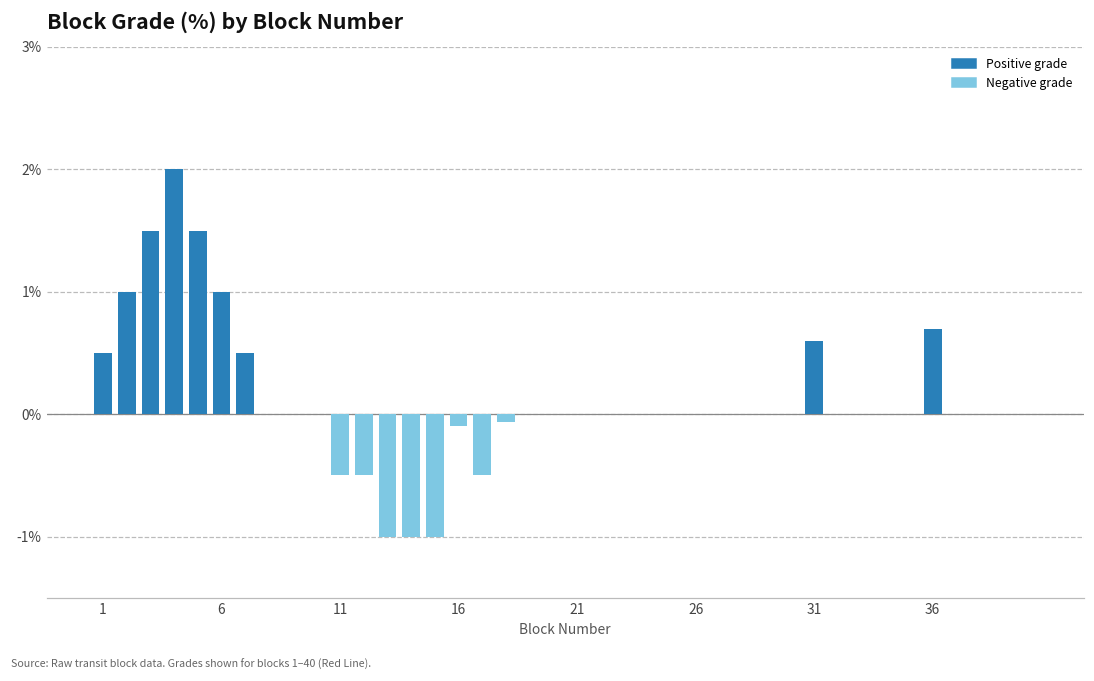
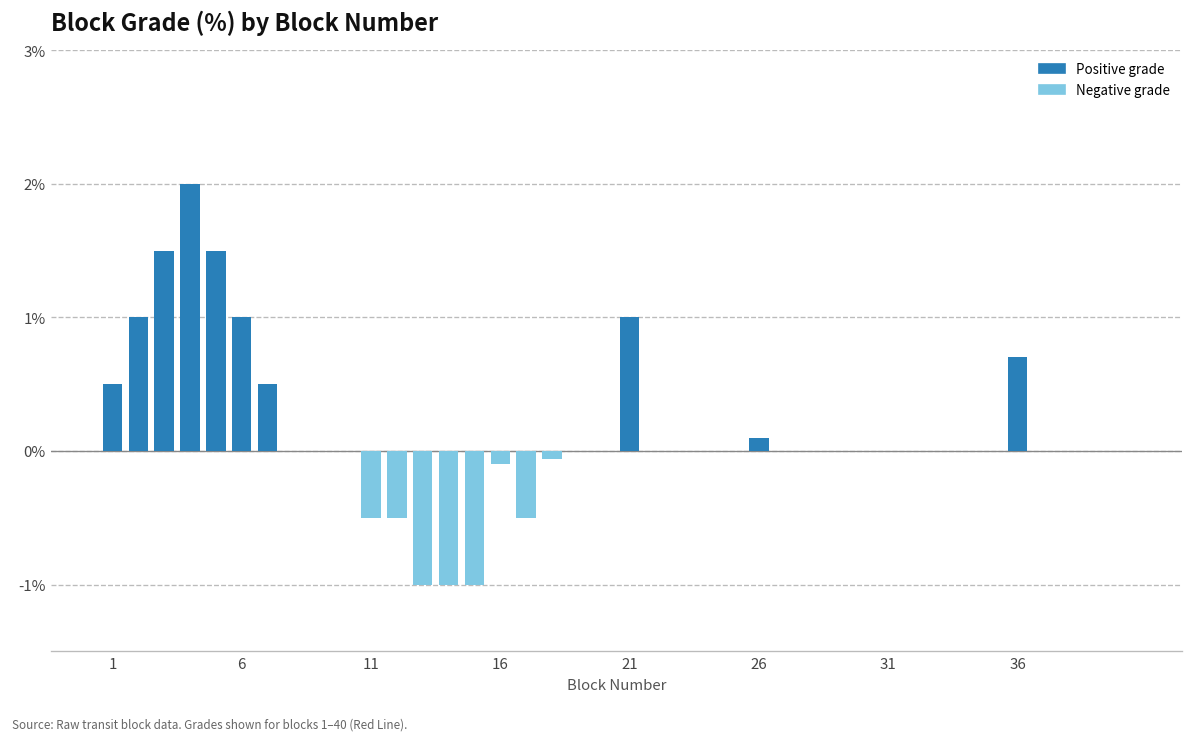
  {
    "1": "0.5%",
    "6": "1.0%",
    "11": "-0.5%",
    "16": "-0.1%",
-   "21": "0%",
-   "26": "0.0%",
-   "31": "0.6%",
+   "21": "1%",
+   "26": "0.1%",
+   "31": "0.0%",
    "36": "0.7%"
  }
